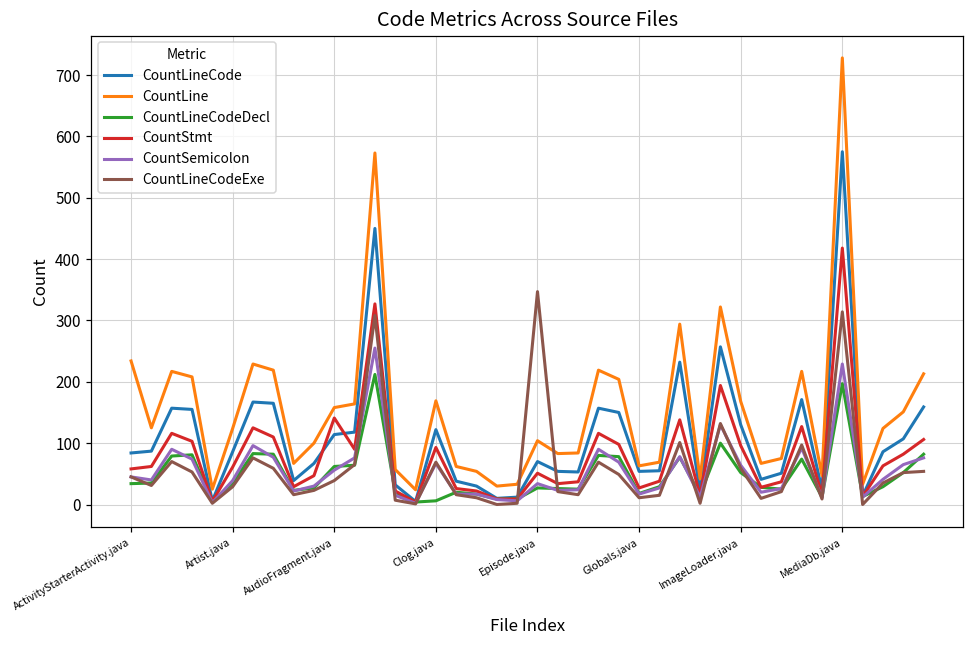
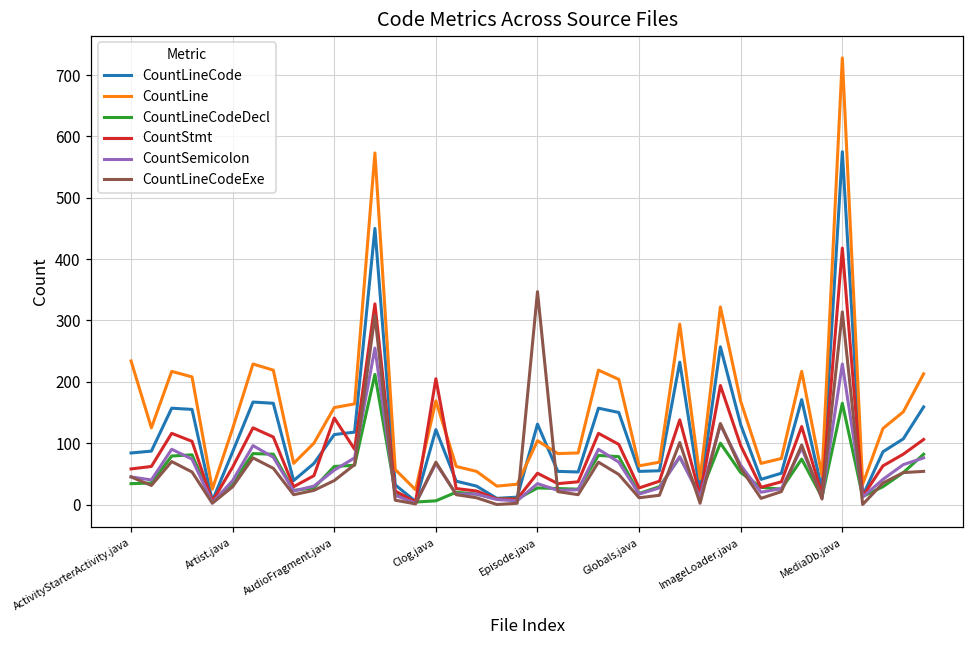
  {
    "CountLineCode": {
      "ActivityStarterActivity.java": 80,
      "Artist.java": 90,
      "AudioFragment.java": 110,
      "Clog.java": 120,
-     "Episode.java": 70,
+     "Episode.java": 130,
      "Globals.java": 50,
      "ImageLoader.java": 130,
      "MediaDb.java": 580
    },
    "CountLine": {
      "ActivityStarterActivity.java": 230,
      "Artist.java": 120,
      "AudioFragment.java": 160,
      "Clog.java": 170,
      "Episode.java": 100,
      "Globals.java": 60,
      "ImageLoader.java": 170,
      "MediaDb.java": 730
    },
    "CountLineCodeDecl": {
      "ActivityStarterActivity.java": 30,
      "AudioFragment.java": 60,
      "Clog.java": 10,
      "Episode.java": 30,
      "ImageLoader.java": 50,
-     "MediaDb.java": 200
+     "MediaDb.java": 170
    },
    "CountStmt": {
      "ActivityStarterActivity.java": 60,
      "Artist.java": 60,
      "AudioFragment.java": 140,
-     "Clog.java": 90,
+     "Clog.java": 210,
      "Episode.java": 50,
      "Globals.java": 30,
      "ImageLoader.java": 100,
      "MediaDb.java": 420
    },
    "CountSemicolon": {
      "AudioFragment.java": 60,
      "Episode.java": 30,
      "ImageLoader.java": 60,
      "MediaDb.java": 230
    },
    "CountLineCodeExe": {
      "Artist.java": 30,
      "AudioFragment.java": 40,
      "Episode.java": 350,
      "Globals.java": 10,
      "ImageLoader.java": 60,
      "MediaDb.java": 310
    }
  }
